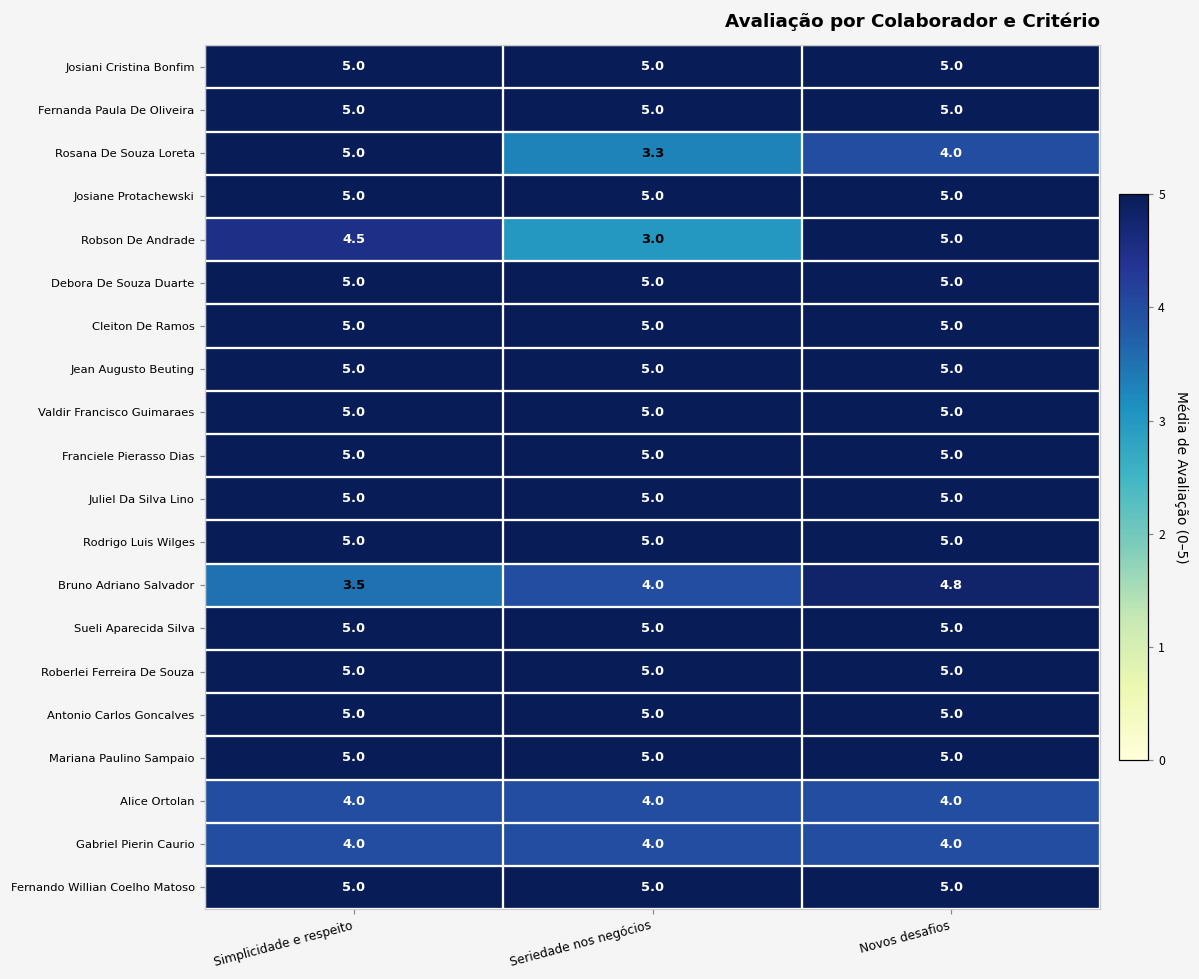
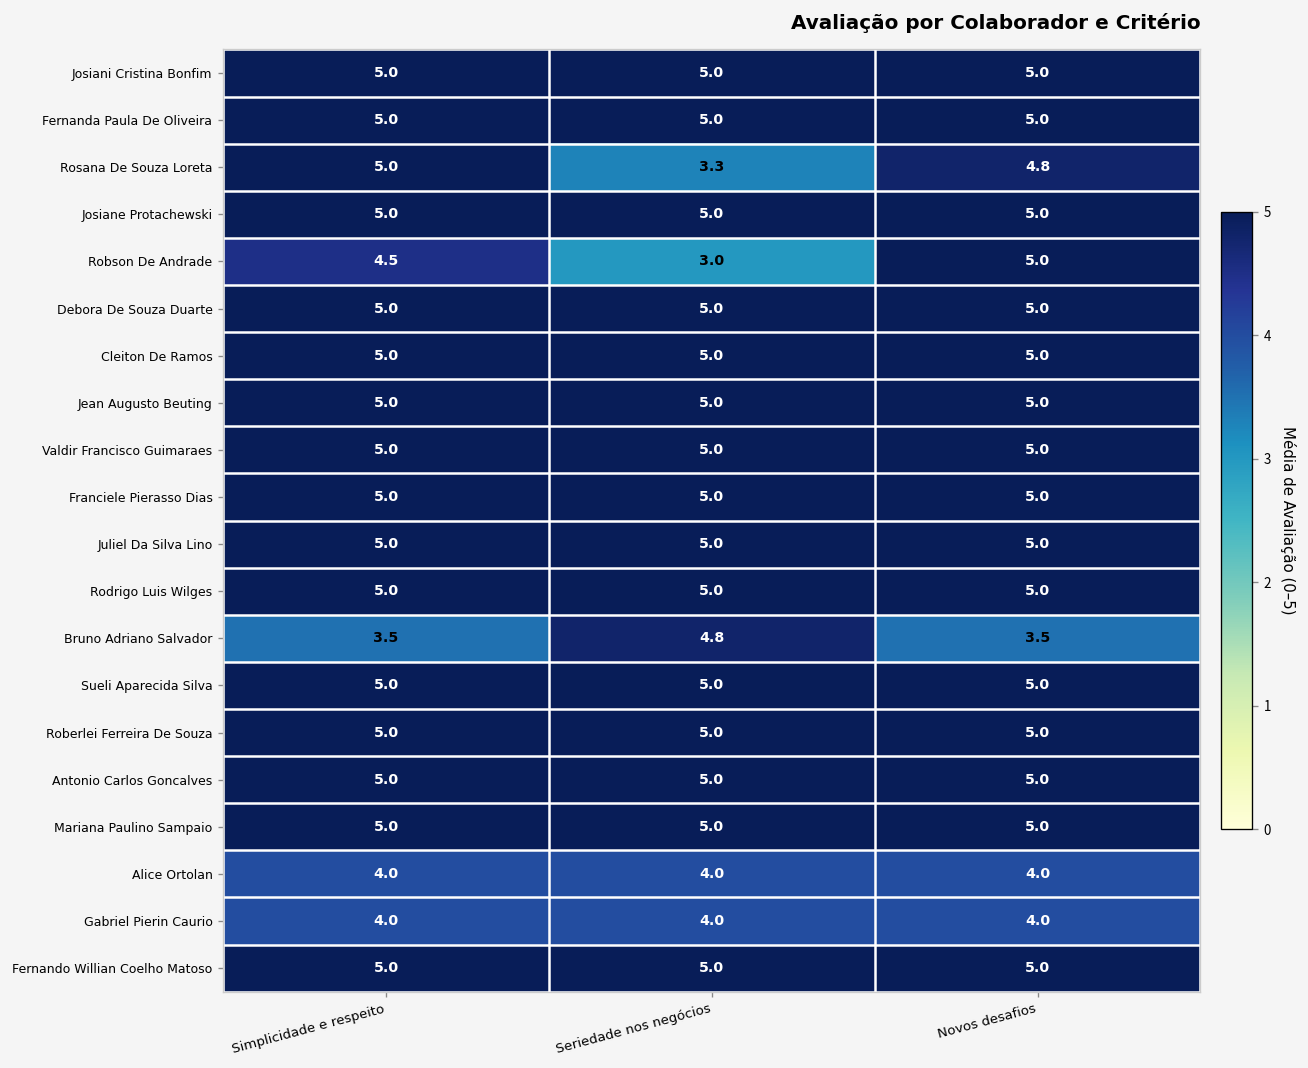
  {
    "Josiani Cristina Bonfim": {
      "Simplicidade e respeito": 5.0,
      "Seriedade nos negócios": 5.0,
      "Novos desafios": 5.0
    },
    "Fernanda Paula De Oliveira": {
      "Simplicidade e respeito": 5.0,
      "Seriedade nos negócios": 5.0,
      "Novos desafios": 5.0
    },
    "Rosana De Souza Loreta": {
      "Simplicidade e respeito": 5.0,
      "Seriedade nos negócios": 3.3,
-     "Novos desafios": 4.0
+     "Novos desafios": 4.8
    },
    "Josiane Protachewski": {
      "Simplicidade e respeito": 5.0,
      "Seriedade nos negócios": 5.0,
      "Novos desafios": 5.0
    },
    "Robson De Andrade": {
      "Simplicidade e respeito": 4.5,
      "Seriedade nos negócios": 3.0,
      "Novos desafios": 5.0
    },
    "Debora De Souza Duarte": {
      "Simplicidade e respeito": 5.0,
      "Seriedade nos negócios": 5.0,
      "Novos desafios": 5.0
    },
    "Cleiton De Ramos": {
      "Simplicidade e respeito": 5.0,
      "Seriedade nos negócios": 5.0,
      "Novos desafios": 5.0
    },
    "Jean Augusto Beuting": {
      "Simplicidade e respeito": 5.0,
      "Seriedade nos negócios": 5.0,
      "Novos desafios": 5.0
    },
    "Valdir Francisco Guimaraes": {
      "Simplicidade e respeito": 5.0,
      "Seriedade nos negócios": 5.0,
      "Novos desafios": 5.0
    },
    "Franciele Pierasso Dias": {
      "Simplicidade e respeito": 5.0,
      "Seriedade nos negócios": 5.0,
      "Novos desafios": 5.0
    },
    "Juliel Da Silva Lino": {
      "Simplicidade e respeito": 5.0,
      "Seriedade nos negócios": 5.0,
      "Novos desafios": 5.0
    },
    "Rodrigo Luis Wilges": {
      "Simplicidade e respeito": 5.0,
      "Seriedade nos negócios": 5.0,
      "Novos desafios": 5.0
    },
    "Bruno Adriano Salvador": {
      "Simplicidade e respeito": 3.5,
-     "Seriedade nos negócios": 4.0,
-     "Novos desafios": 4.8
+     "Seriedade nos negócios": 4.8,
+     "Novos desafios": 3.5
    },
    "Sueli Aparecida Silva": {
      "Simplicidade e respeito": 5.0,
      "Seriedade nos negócios": 5.0,
      "Novos desafios": 5.0
    },
    "Roberlei Ferreira De Souza": {
      "Simplicidade e respeito": 5.0,
      "Seriedade nos negócios": 5.0,
      "Novos desafios": 5.0
    },
    "Antonio Carlos Goncalves": {
      "Simplicidade e respeito": 5.0,
      "Seriedade nos negócios": 5.0,
      "Novos desafios": 5.0
    },
    "Mariana Paulino Sampaio": {
      "Simplicidade e respeito": 5.0,
      "Seriedade nos negócios": 5.0,
      "Novos desafios": 5.0
    },
    "Alice Ortolan": {
      "Simplicidade e respeito": 4.0,
      "Seriedade nos negócios": 4.0,
      "Novos desafios": 4.0
    },
    "Gabriel Pierin Caurio": {
      "Simplicidade e respeito": 4.0,
      "Seriedade nos negócios": 4.0,
      "Novos desafios": 4.0
    },
    "Fernando Willian Coelho Matoso": {
      "Simplicidade e respeito": 5.0,
      "Seriedade nos negócios": 5.0,
      "Novos desafios": 5.0
    }
  }
